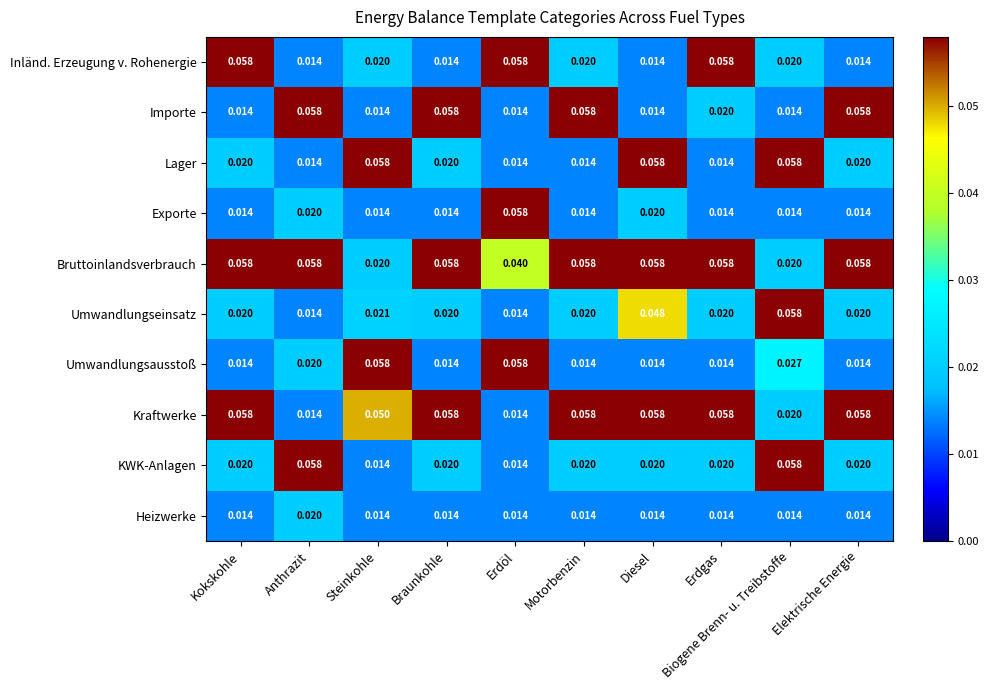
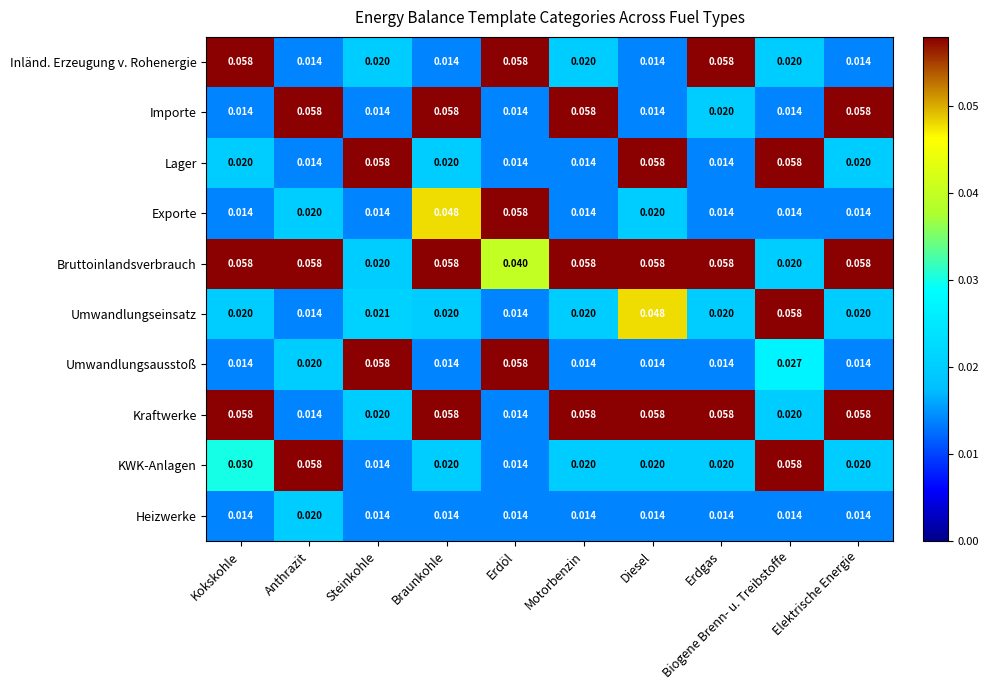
  {
    "Inländ. Erzeugung v. Rohenergie": {
      "Kokskohle": 0.058,
      "Anthrazit": 0.014,
      "Steinkohle": 0.020,
      "Braunkohle": 0.014,
      "Erdöl": 0.058,
      "Motorbenzin": 0.020,
      "Diesel": 0.014,
      "Erdgas": 0.058,
      "Biogene Brenn- u. Treibstoffe": 0.020,
      "Elektrische Energie": 0.014
    },
    "Importe": {
      "Kokskohle": 0.014,
      "Anthrazit": 0.058,
      "Steinkohle": 0.014,
      "Braunkohle": 0.058,
      "Erdöl": 0.014,
      "Motorbenzin": 0.058,
      "Diesel": 0.014,
      "Erdgas": 0.020,
      "Biogene Brenn- u. Treibstoffe": 0.014,
      "Elektrische Energie": 0.058
    },
    "Lager": {
      "Kokskohle": 0.020,
      "Anthrazit": 0.014,
      "Steinkohle": 0.058,
      "Braunkohle": 0.020,
      "Erdöl": 0.014,
      "Motorbenzin": 0.014,
      "Diesel": 0.058,
      "Erdgas": 0.014,
      "Biogene Brenn- u. Treibstoffe": 0.058,
      "Elektrische Energie": 0.020
    },
    "Exporte": {
      "Kokskohle": 0.014,
      "Anthrazit": 0.020,
      "Steinkohle": 0.014,
-     "Braunkohle": 0.014,
+     "Braunkohle": 0.048,
      "Erdöl": 0.058,
      "Motorbenzin": 0.014,
      "Diesel": 0.020,
      "Erdgas": 0.014,
      "Biogene Brenn- u. Treibstoffe": 0.014,
      "Elektrische Energie": 0.014
    },
    "Bruttoinlandsverbrauch": {
      "Kokskohle": 0.058,
      "Anthrazit": 0.058,
      "Steinkohle": 0.020,
      "Braunkohle": 0.058,
      "Erdöl": 0.040,
      "Motorbenzin": 0.058,
      "Diesel": 0.058,
      "Erdgas": 0.058,
      "Biogene Brenn- u. Treibstoffe": 0.020,
      "Elektrische Energie": 0.058
    },
    "Umwandlungseinsatz": {
      "Kokskohle": 0.020,
      "Anthrazit": 0.014,
      "Steinkohle": 0.021,
      "Braunkohle": 0.020,
      "Erdöl": 0.014,
      "Motorbenzin": 0.020,
      "Diesel": 0.048,
      "Erdgas": 0.020,
      "Biogene Brenn- u. Treibstoffe": 0.058,
      "Elektrische Energie": 0.020
    },
    "Umwandlungsausstoß": {
      "Kokskohle": 0.014,
      "Anthrazit": 0.020,
      "Steinkohle": 0.058,
      "Braunkohle": 0.014,
      "Erdöl": 0.058,
      "Motorbenzin": 0.014,
      "Diesel": 0.014,
      "Erdgas": 0.014,
      "Biogene Brenn- u. Treibstoffe": 0.027,
      "Elektrische Energie": 0.014
    },
    "Kraftwerke": {
      "Kokskohle": 0.058,
      "Anthrazit": 0.014,
-     "Steinkohle": 0.050,
+     "Steinkohle": 0.020,
      "Braunkohle": 0.058,
      "Erdöl": 0.014,
      "Motorbenzin": 0.058,
      "Diesel": 0.058,
      "Erdgas": 0.058,
      "Biogene Brenn- u. Treibstoffe": 0.020,
      "Elektrische Energie": 0.058
    },
    "KWK-Anlagen": {
-     "Kokskohle": 0.020,
+     "Kokskohle": 0.030,
      "Anthrazit": 0.058,
      "Steinkohle": 0.014,
      "Braunkohle": 0.020,
      "Erdöl": 0.014,
      "Motorbenzin": 0.020,
      "Diesel": 0.020,
      "Erdgas": 0.020,
      "Biogene Brenn- u. Treibstoffe": 0.058,
      "Elektrische Energie": 0.020
    },
    "Heizwerke": {
      "Kokskohle": 0.014,
      "Anthrazit": 0.020,
      "Steinkohle": 0.014,
      "Braunkohle": 0.014,
      "Erdöl": 0.014,
      "Motorbenzin": 0.014,
      "Diesel": 0.014,
      "Erdgas": 0.014,
      "Biogene Brenn- u. Treibstoffe": 0.014,
      "Elektrische Energie": 0.014
    }
  }
